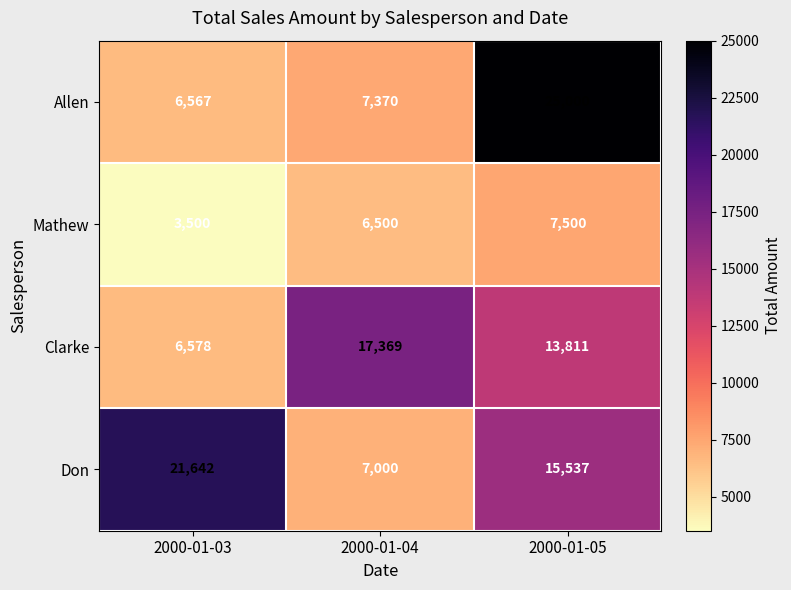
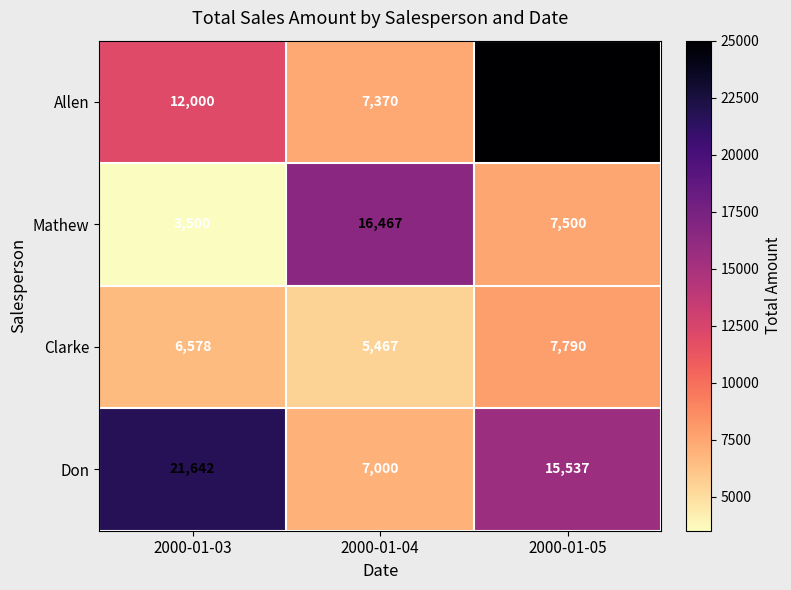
  {
    "Allen": {
-     "2000-01-03": "6,567",
+     "2000-01-03": "12,000",
      "2000-01-04": "7,370"
    },
    "Mathew": {
      "2000-01-03": "3,500",
-     "2000-01-04": "6,500",
+     "2000-01-04": "16,467",
      "2000-01-05": "7,500"
    },
    "Clarke": {
      "2000-01-03": "6,578",
-     "2000-01-04": "17,369",
-     "2000-01-05": "13,811"
+     "2000-01-04": "5,467",
+     "2000-01-05": "7,790"
    },
    "Don": {
      "2000-01-03": "21,642",
      "2000-01-04": "7,000",
      "2000-01-05": "15,537"
    }
  }
